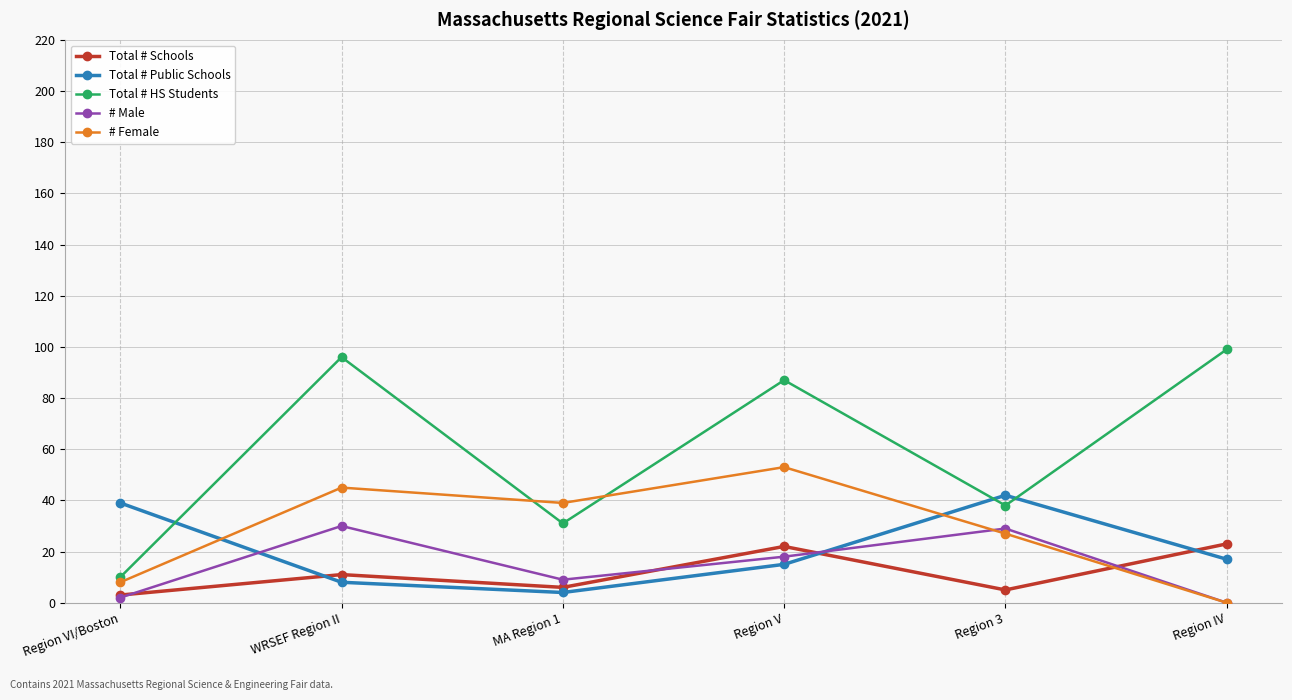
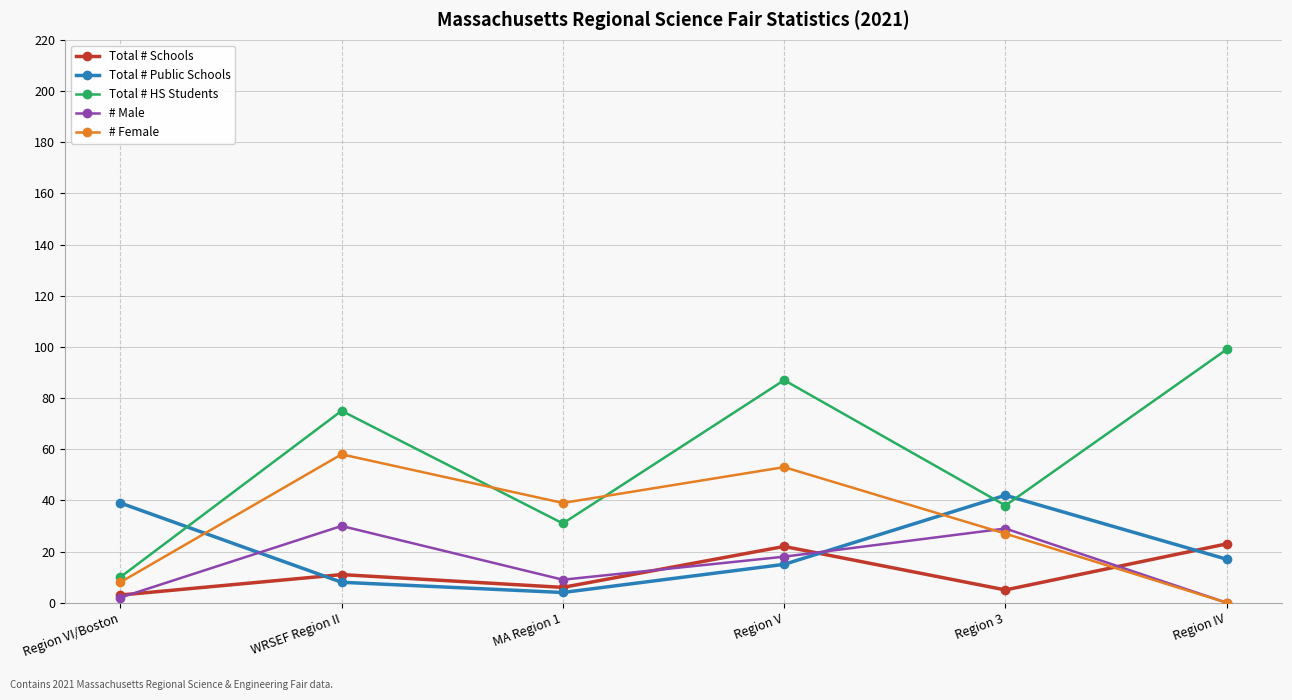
  {
    "Total # Schools": {
      "WRSEF Region II": 11,
      "MA Region 1": 6,
      "Region V": 22,
      "Region 3": 5,
      "Region IV": 23
    },
    "Total # Public Schools": {
      "Region VI/Boston": 39,
      "WRSEF Region II": 8,
      "MA Region 1": 4,
      "Region V": 15,
      "Region 3": 42,
      "Region IV": 17
    },
    "Total # HS Students": {
      "Region VI/Boston": 10,
-     "WRSEF Region II": 96,
+     "WRSEF Region II": 75,
      "MA Region 1": 31,
      "Region V": 87,
      "Region 3": 38,
      "Region IV": 99
    },
    "# Male": {
      "WRSEF Region II": 30,
      "MA Region 1": 9,
      "Region V": 18,
      "Region 3": 29
    },
    "# Female": {
      "Region VI/Boston": 8,
-     "WRSEF Region II": 45,
+     "WRSEF Region II": 58,
      "MA Region 1": 39,
      "Region V": 53,
      "Region 3": 27
    }
  }
